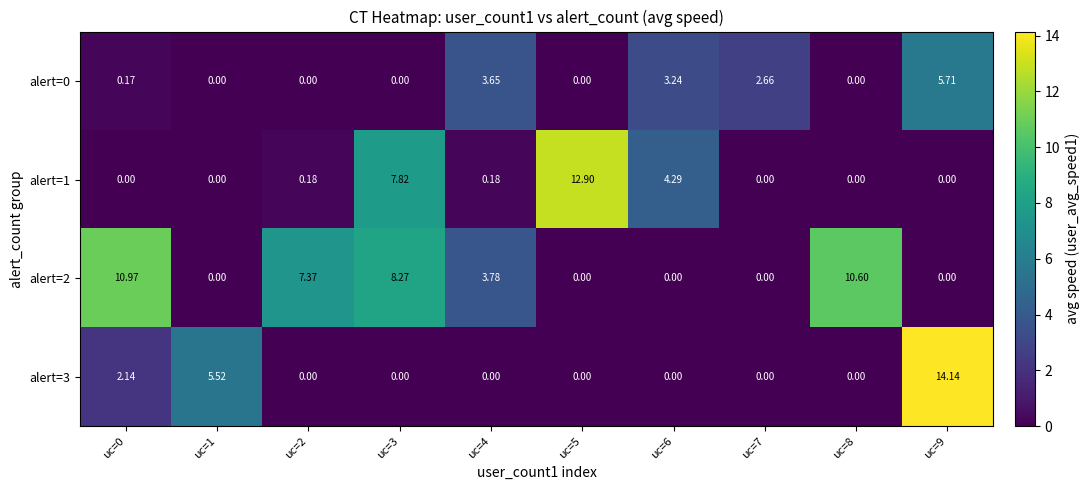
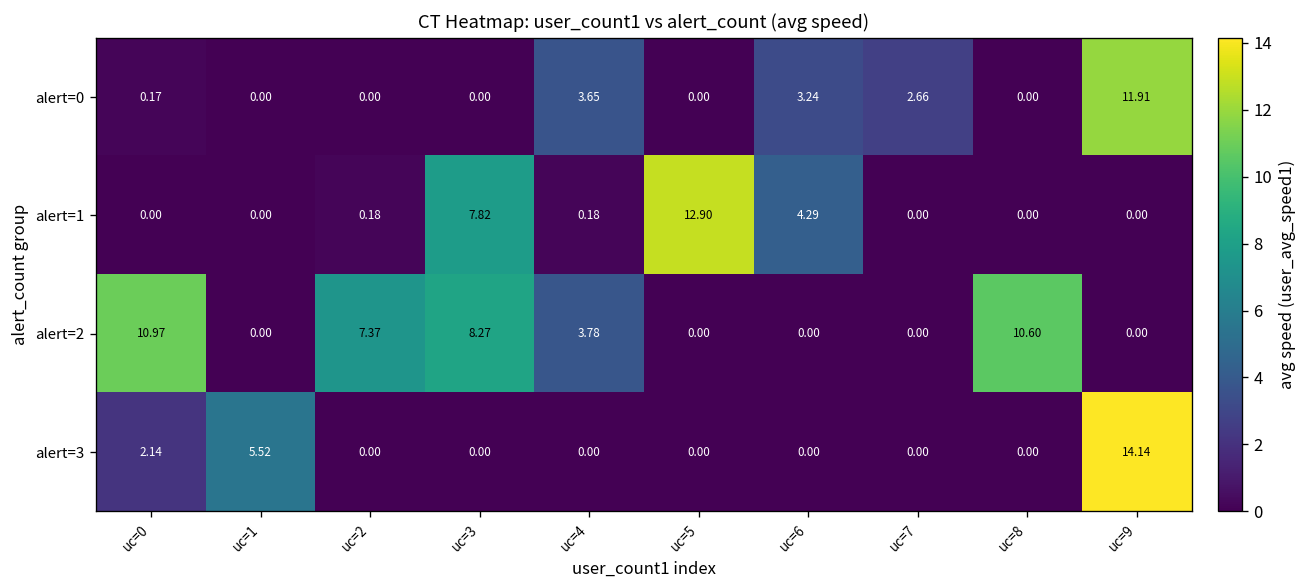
  {
    "alert=0": {
      "uc=0": 0.17,
      "uc=1": 0.00,
      "uc=2": 0.00,
      "uc=3": 0.00,
      "uc=4": 3.65,
      "uc=5": 0.00,
      "uc=6": 3.24,
      "uc=7": 2.66,
      "uc=8": 0.00,
-     "uc=9": 5.71
+     "uc=9": 11.91
    },
    "alert=1": {
      "uc=0": 0.00,
      "uc=1": 0.00,
      "uc=2": 0.18,
      "uc=3": 7.82,
      "uc=4": 0.18,
      "uc=5": 12.90,
      "uc=6": 4.29,
      "uc=7": 0.00,
      "uc=8": 0.00,
      "uc=9": 0.00
    },
    "alert=2": {
      "uc=0": 10.97,
      "uc=1": 0.00,
      "uc=2": 7.37,
      "uc=3": 8.27,
      "uc=4": 3.78,
      "uc=5": 0.00,
      "uc=6": 0.00,
      "uc=7": 0.00,
      "uc=8": 10.60,
      "uc=9": 0.00
    },
    "alert=3": {
      "uc=0": 2.14,
      "uc=1": 5.52,
      "uc=2": 0.00,
      "uc=3": 0.00,
      "uc=4": 0.00,
      "uc=5": 0.00,
      "uc=6": 0.00,
      "uc=7": 0.00,
      "uc=8": 0.00,
      "uc=9": 14.14
    }
  }
